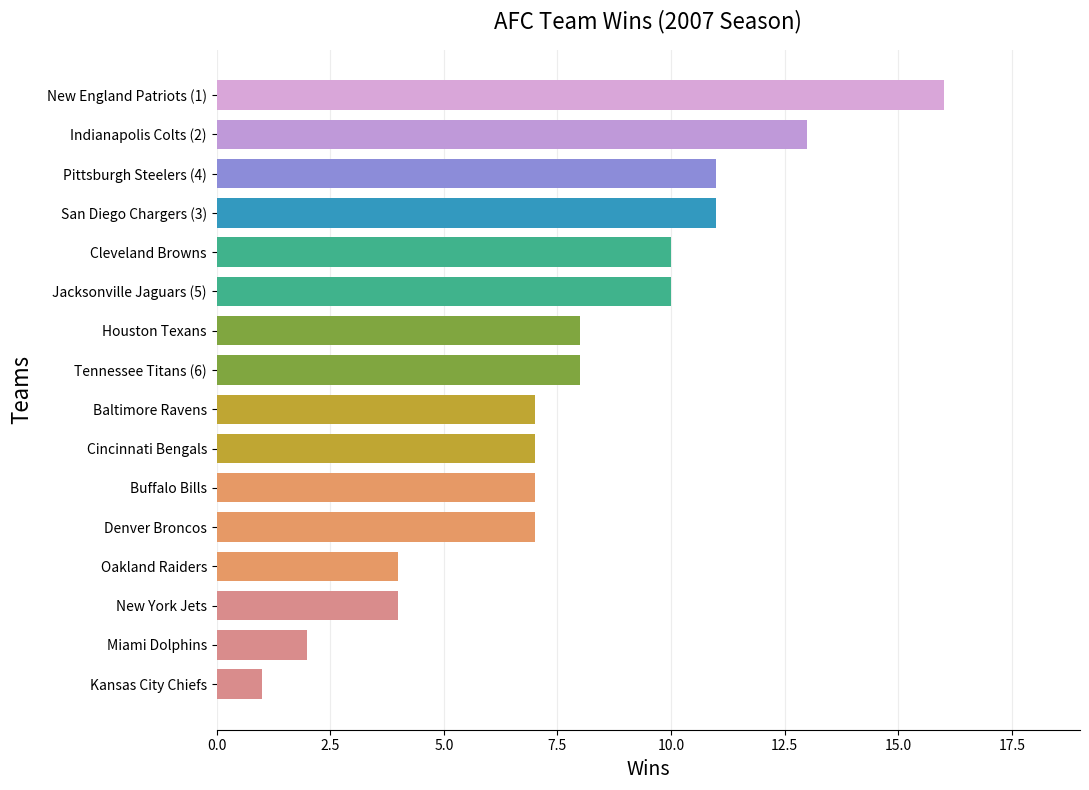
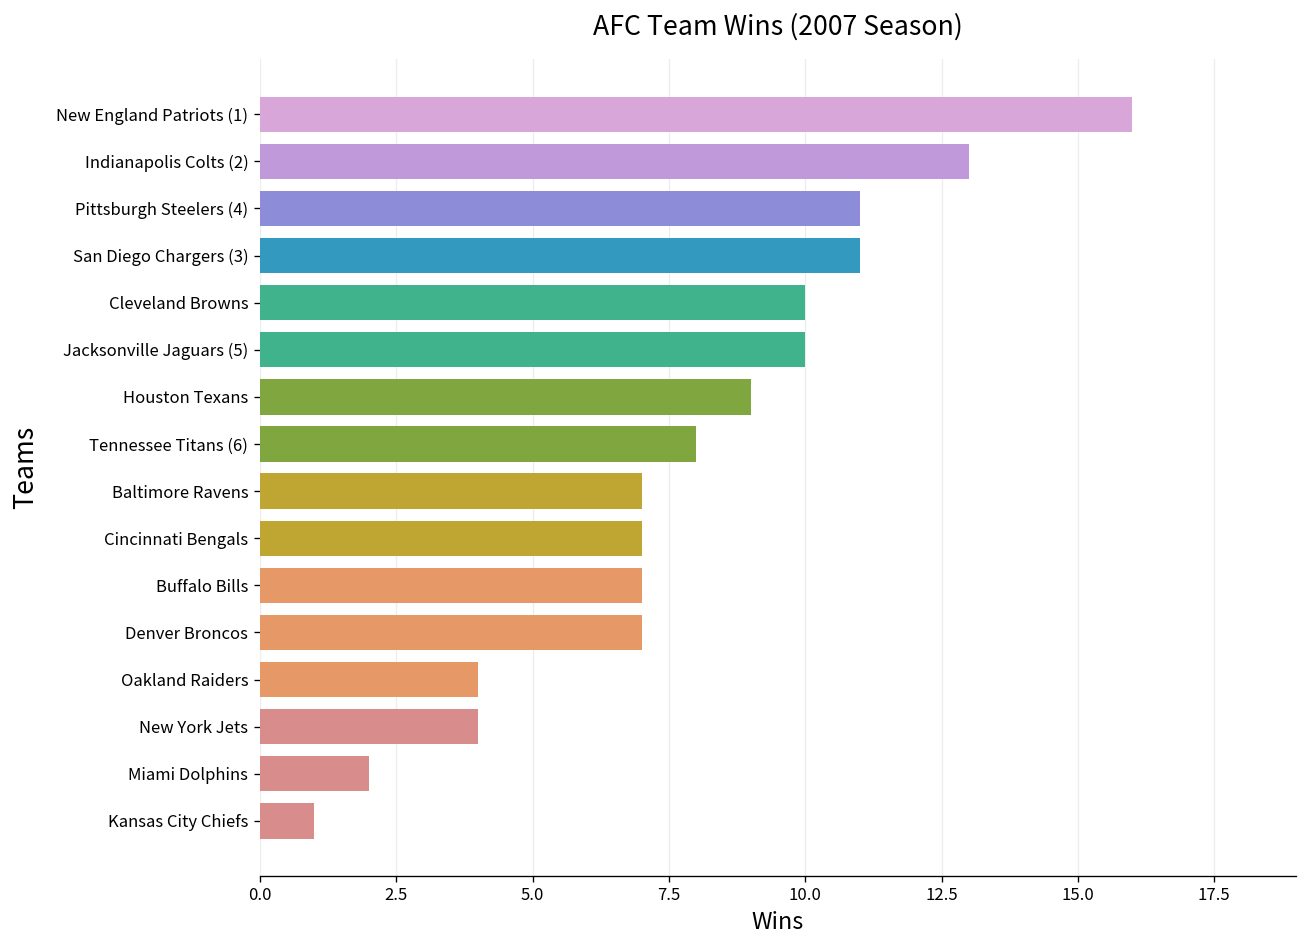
  {
    "New England Patriots (1)": 16,
    "Indianapolis Colts (2)": 13,
    "Pittsburgh Steelers (4)": 11,
    "San Diego Chargers (3)": 11,
    "Cleveland Browns": 10,
    "Jacksonville Jaguars (5)": 10,
-   "Houston Texans": 8,
+   "Houston Texans": 9,
    "Tennessee Titans (6)": 8,
    "Baltimore Ravens": 7,
    "Cincinnati Bengals": 7,
    "Buffalo Bills": 7,
    "Denver Broncos": 7,
    "Oakland Raiders": 4,
    "New York Jets": 4,
    "Miami Dolphins": 2,
    "Kansas City Chiefs": 1
  }
